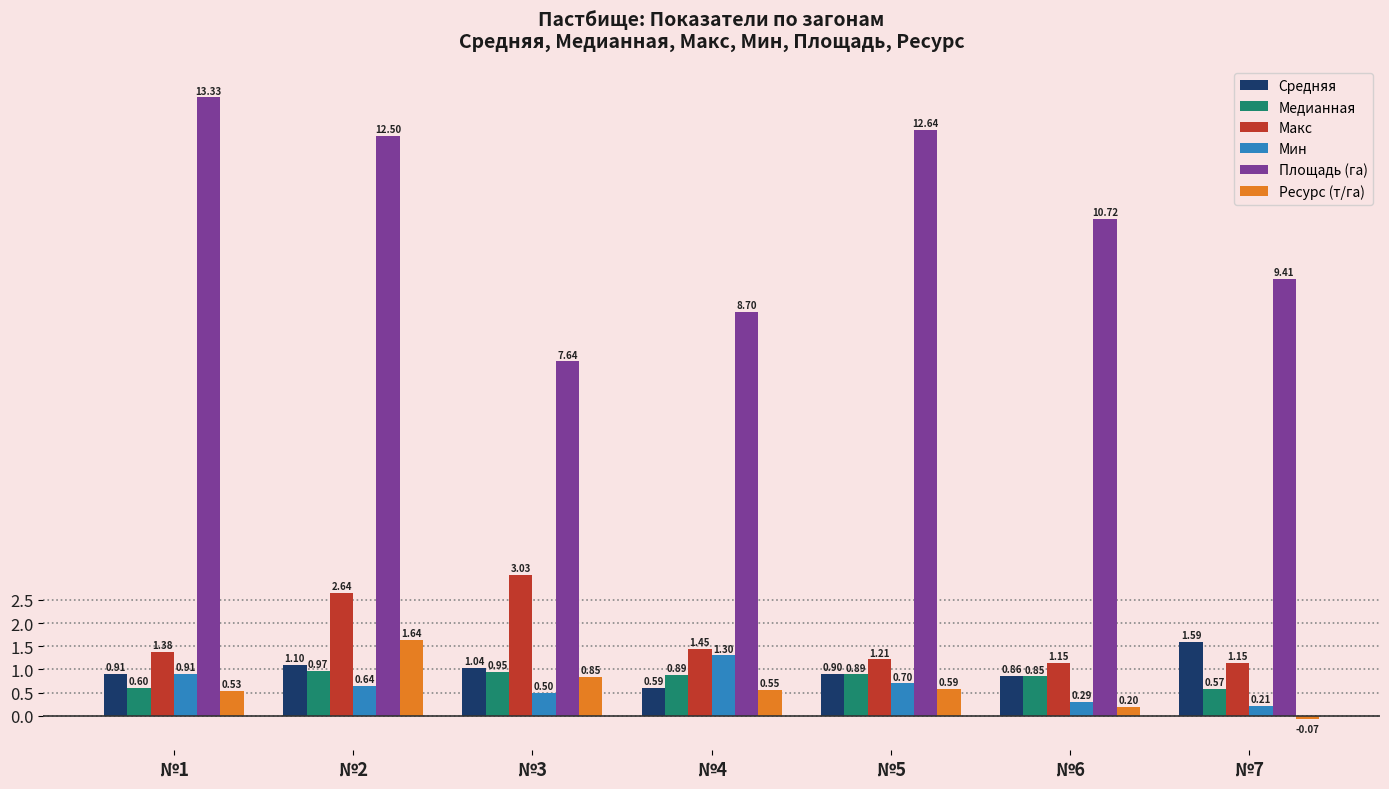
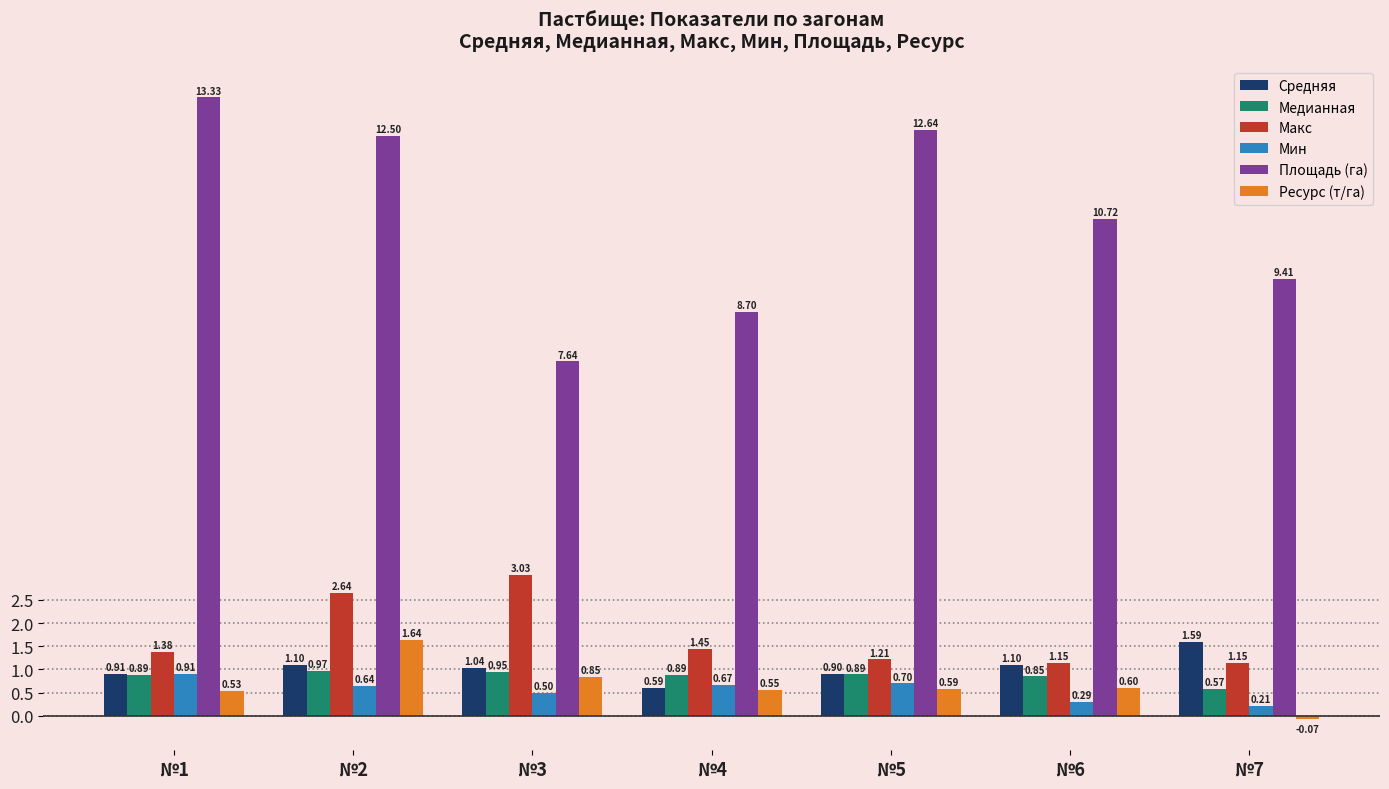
  {
    "Средняя": {
      "№1": 0.91,
      "№2": 1.10,
      "№3": 1.04,
      "№4": 0.59,
      "№5": 0.90,
-     "№6": 0.86,
+     "№6": 1.10,
      "№7": 1.59
    },
    "Медианная": {
-     "№1": 0.60,
+     "№1": 0.89,
      "№2": 0.97,
      "№3": 0.95,
      "№4": 0.89,
      "№5": 0.89,
      "№6": 0.85,
      "№7": 0.57
    },
    "Макс": {
      "№1": 1.38,
      "№2": 2.64,
      "№3": 3.03,
      "№4": 1.45,
      "№5": 1.21,
      "№6": 1.15,
      "№7": 1.15
    },
    "Мин": {
      "№1": 0.91,
      "№2": 0.64,
      "№3": 0.50,
-     "№4": 1.30,
+     "№4": 0.67,
      "№5": 0.70,
      "№6": 0.29,
      "№7": 0.21
    },
    "Площадь (га)": {
      "№1": 13.33,
      "№2": 12.50,
      "№3": 7.64,
      "№4": 8.70,
      "№5": 12.64,
      "№6": 10.72,
      "№7": 9.41
    },
    "Ресурс (т/га)": {
      "№1": 0.53,
      "№2": 1.64,
      "№3": 0.85,
      "№4": 0.55,
      "№5": 0.59,
-     "№6": 0.20,
+     "№6": 0.60,
      "№7": -0.07
    }
  }
